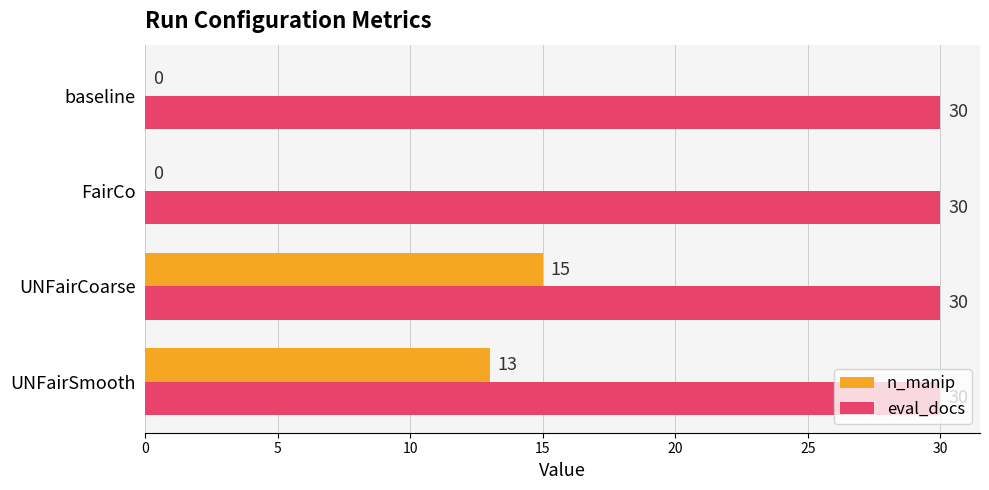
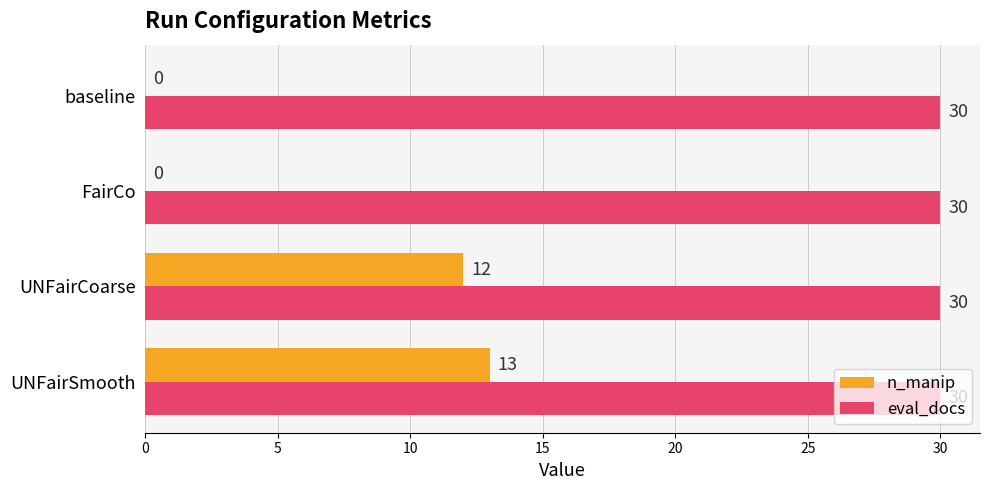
  {
    "n_manip": {
      "baseline": 0,
      "FairCo": 0,
-     "UNFairCoarse": 15,
+     "UNFairCoarse": 12,
      "UNFairSmooth": 13
    },
    "eval_docs": {
      "baseline": 30,
      "FairCo": 30,
      "UNFairCoarse": 30
    }
  }
